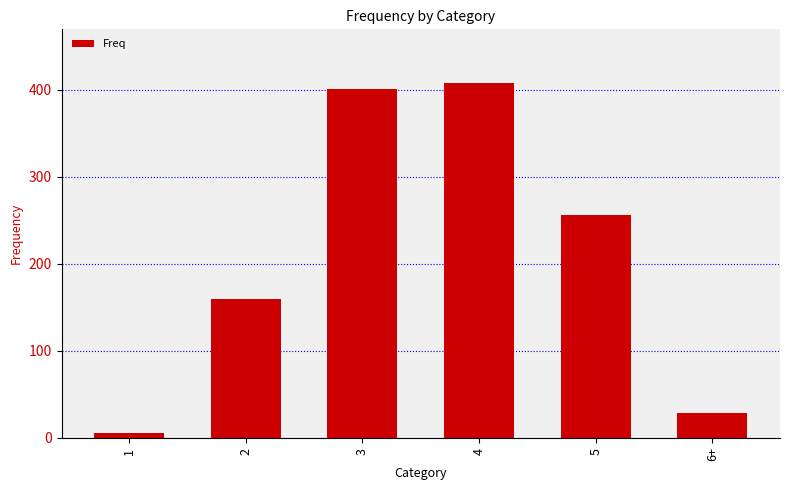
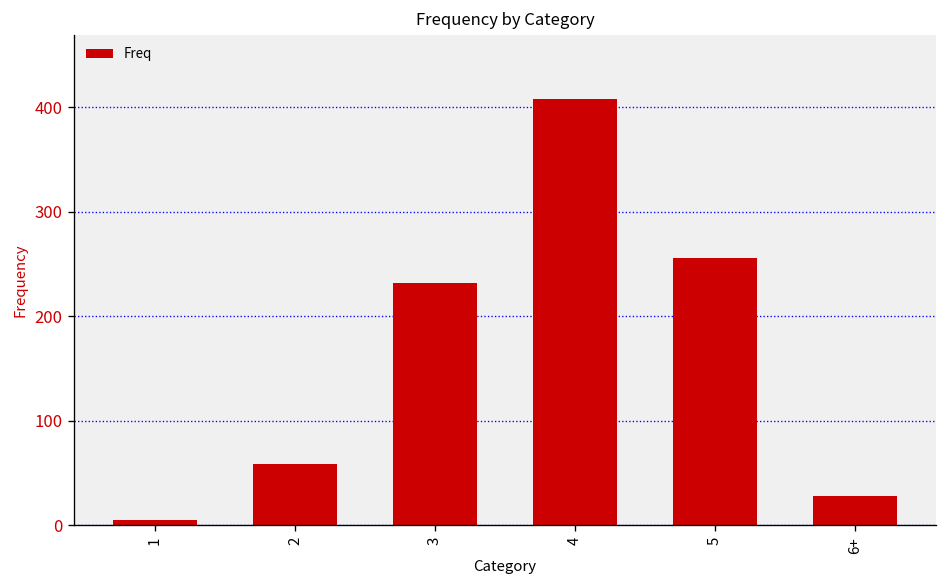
  {
    "1": 10,
-   "2": 160,
-   "3": 400,
+   "2": 60,
+   "3": 230,
    "4": 410,
    "5": 260,
    "6+": 30
  }
